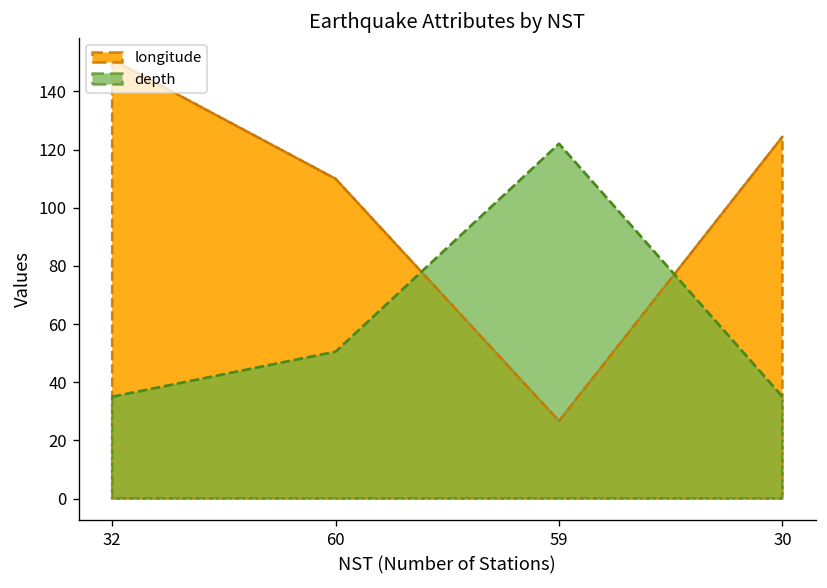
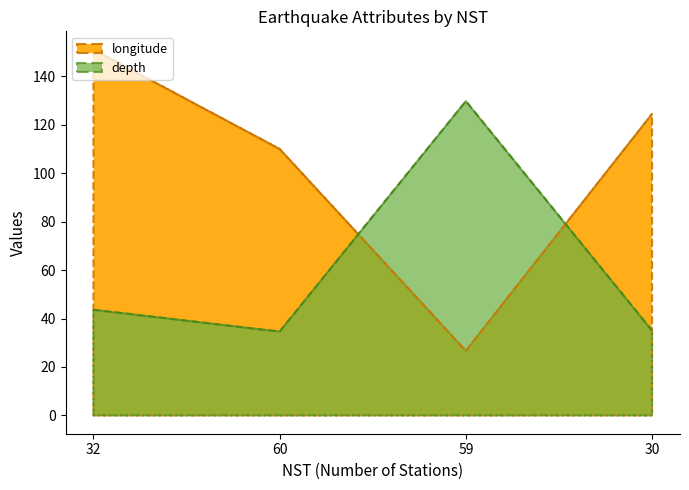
  {
    "longitude": {
      "60": 110,
      "59": 27,
      "30": 124
    },
    "depth": {
-     "32": 35,
-     "60": 51,
-     "59": 122,
+     "32": 44,
+     "60": 35,
+     "59": 130,
      "30": 35
    }
  }
